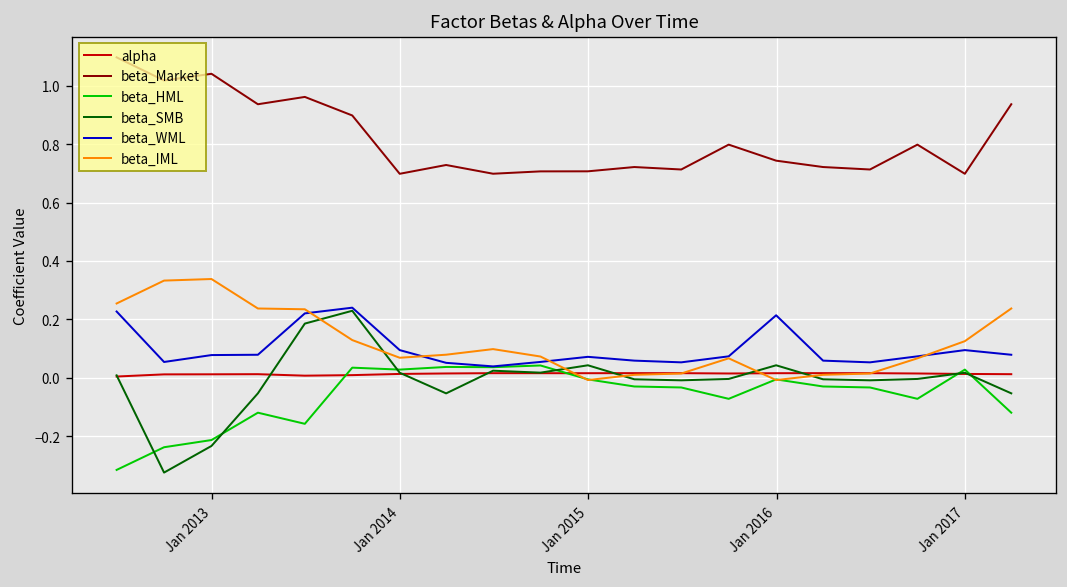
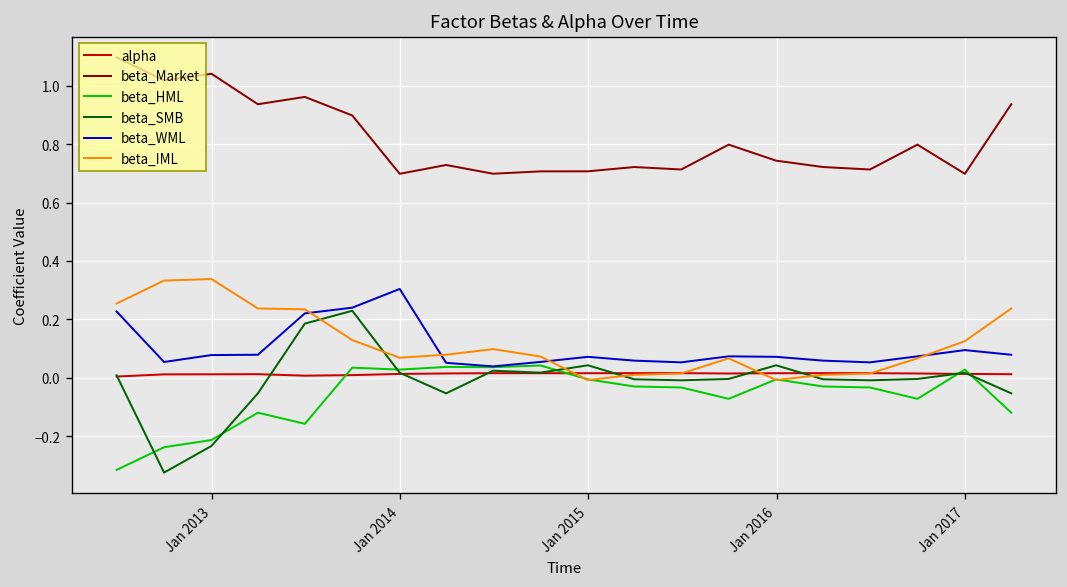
  {
    "alpha": {
      "Jan 2013": 0.01,
      "Jan 2015": 0.02,
      "Jan 2016": 0.02
    },
    "beta_Market": {
      "Jan 2013": 1.04,
      "Jan 2014": 0.70,
      "Jan 2015": 0.71,
      "Jan 2016": 0.74,
      "Jan 2017": 0.70
    },
    "beta_HML": {
      "Jan 2013": -0.21,
      "Jan 2014": 0.03,
      "Jan 2017": 0.03
    },
    "beta_SMB": {
      "Jan 2013": -0.23,
      "Jan 2015": 0.04,
      "Jan 2016": 0.04
    },
    "beta_WML": {
      "Jan 2013": 0.08,
-     "Jan 2014": 0.09,
+     "Jan 2014": 0.30,
      "Jan 2015": 0.07,
-     "Jan 2016": 0.21,
+     "Jan 2016": 0.07,
      "Jan 2017": 0.09
    },
    "beta_IML": {
      "Jan 2013": 0.34,
      "Jan 2014": 0.07,
      "Jan 2017": 0.13
    }
  }
